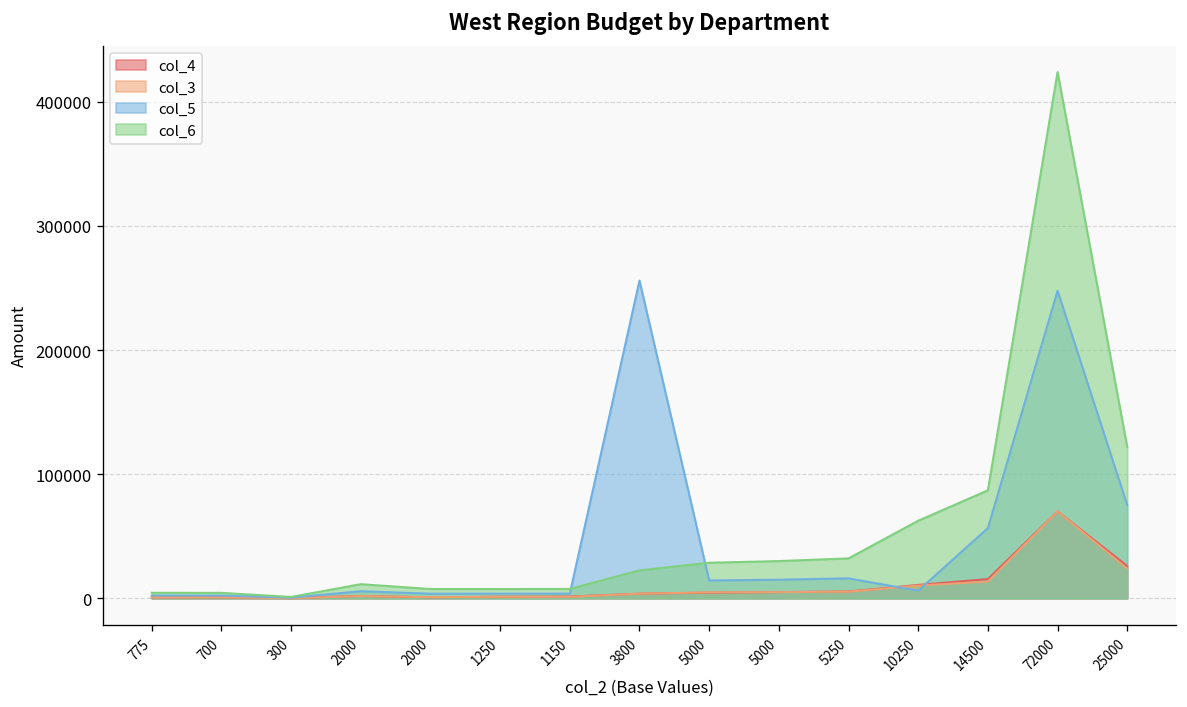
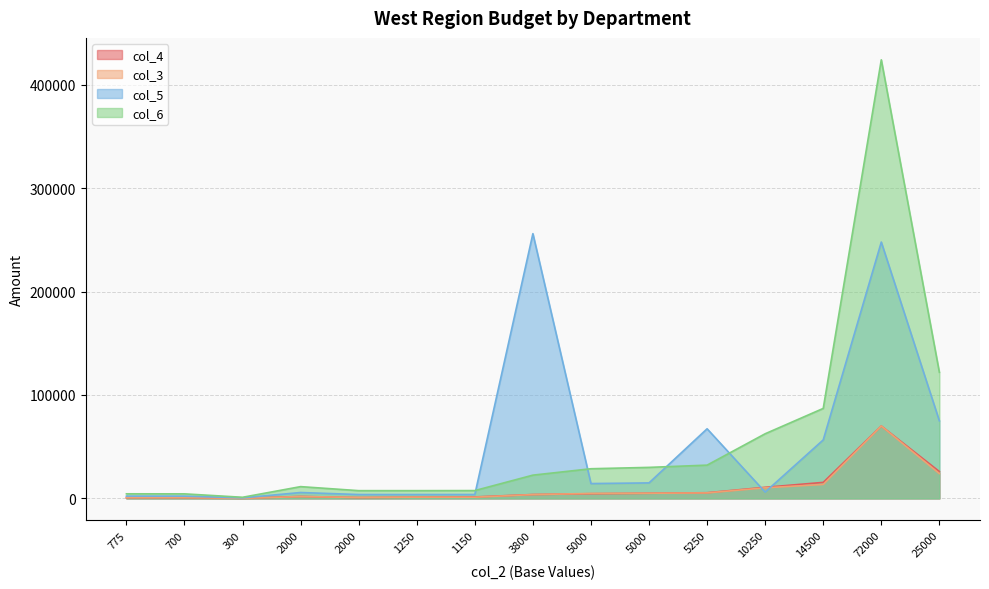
  {
    "col_5": {
      "1250": 4000,
      "3800": 256000,
-     "5250": 16000,
+     "5250": 67000,
      "10250": 6000,
      "14500": 57000,
      "72000": 248000,
      "25000": 75000
    },
    "col_6": {
      "1250": 8000,
      "1150": 8000,
      "3800": 23000,
      "5250": 32000,
      "10250": 63000,
      "14500": 87000,
      "72000": 424000,
      "25000": 122000
    }
  }
